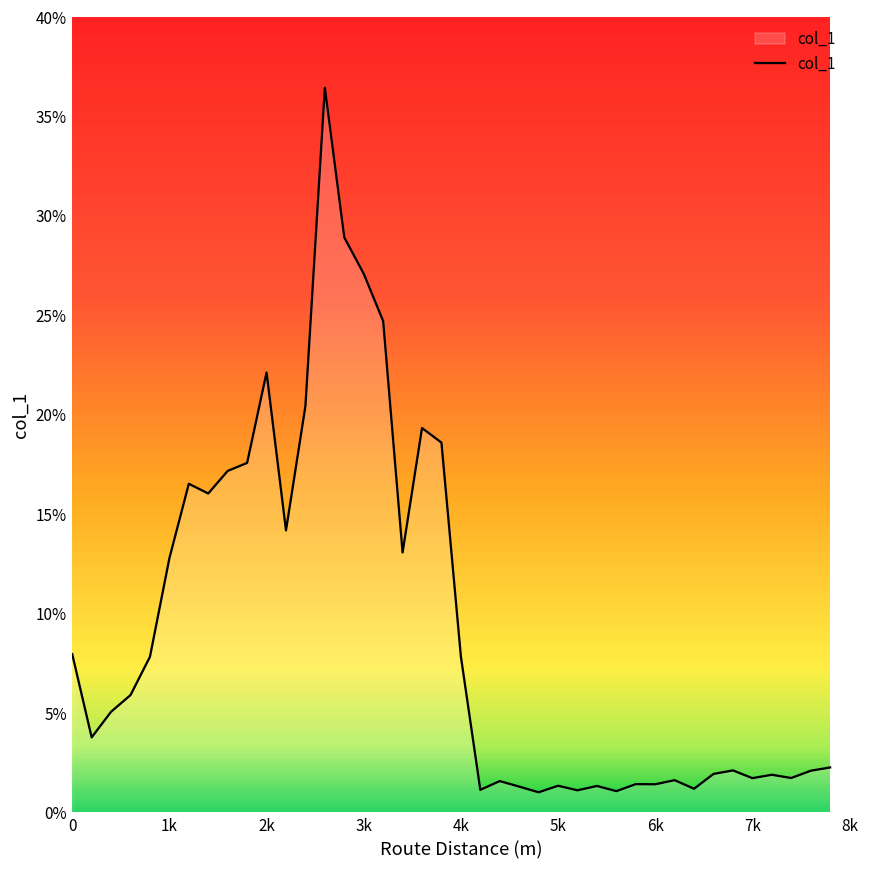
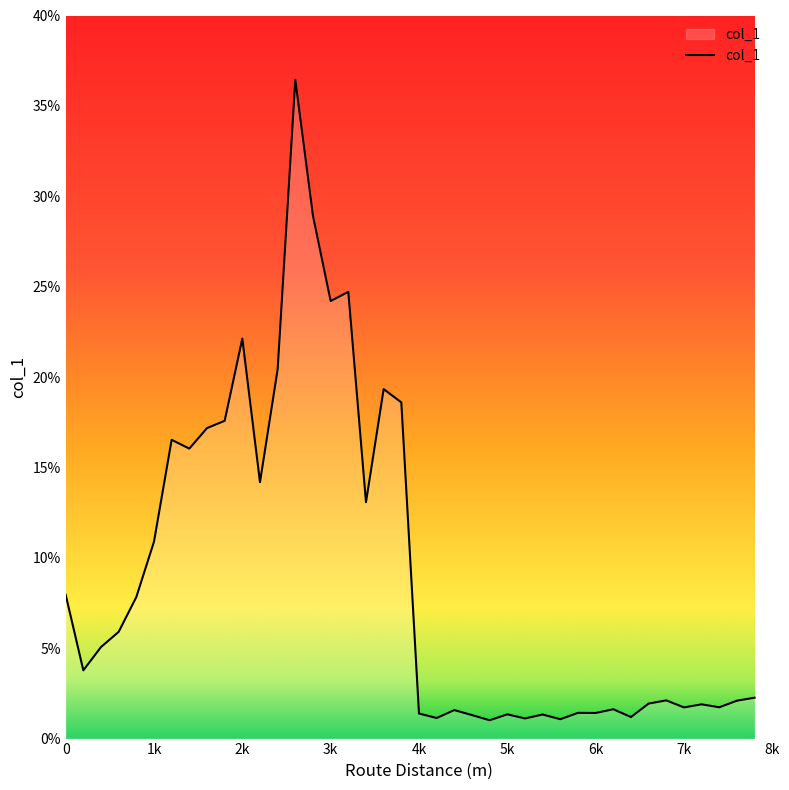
  {
    "0": "8.0%",
-   "1k": "12.8%",
+   "1k": "10.9%",
    "2k": "22.1%",
-   "3k": "27.1%",
-   "4k": "7.8%",
+   "3k": "24.2%",
+   "4k": "1.4%",
    "5k": "1.3%",
    "6k": "1.4%",
    "7k": "1.7%"
  }
